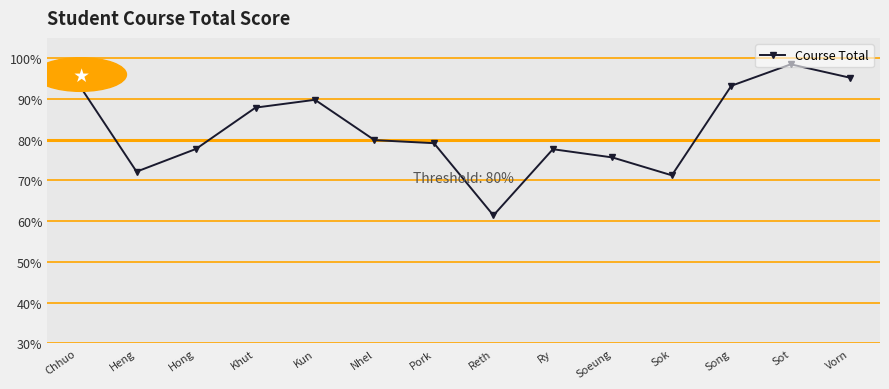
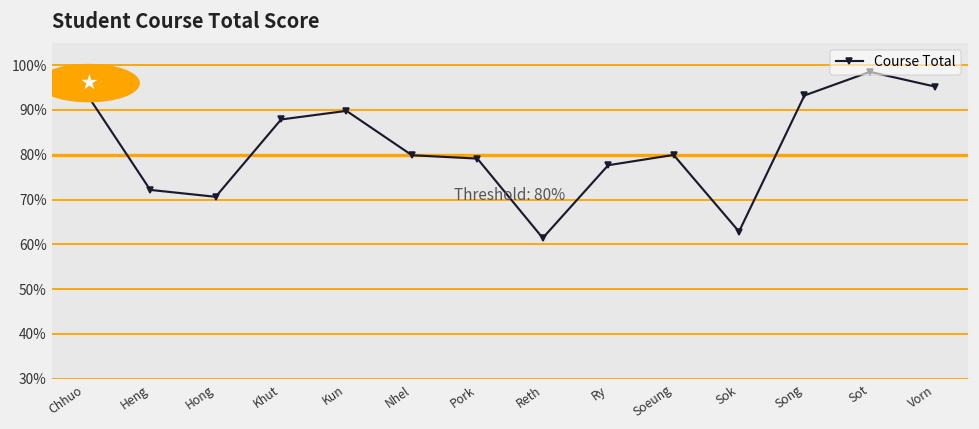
  {
    "Heng": "72%",
-   "Hong": "78%",
+   "Hong": "71%",
    "Khut": "88%",
    "Kun": "90%",
    "Nhel": "80%",
    "Pork": "79%",
    "Reth": "61%",
    "Ry": "78%",
-   "Soeung": "76%",
-   "Sok": "71%",
+   "Soeung": "80%",
+   "Sok": "63%",
    "Song": "93%",
    "Vorn": "95%"
  }
